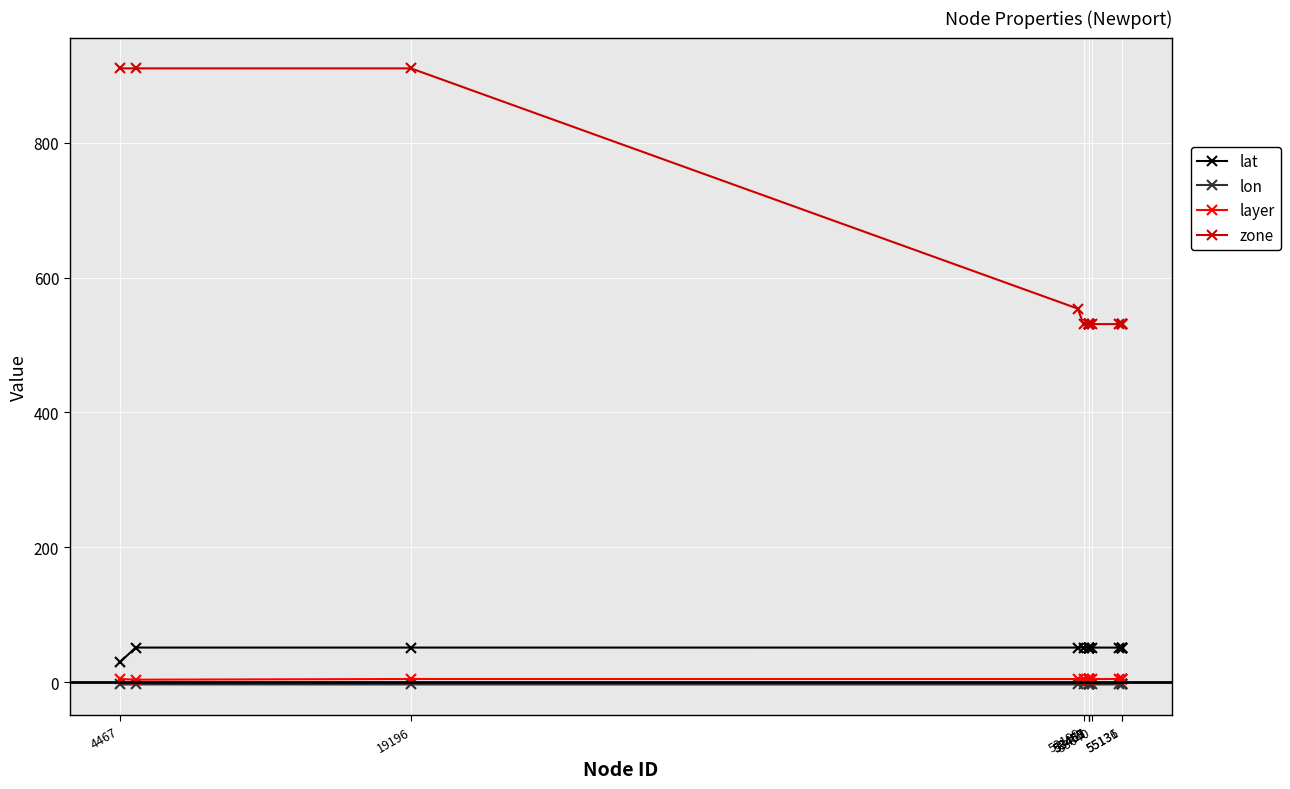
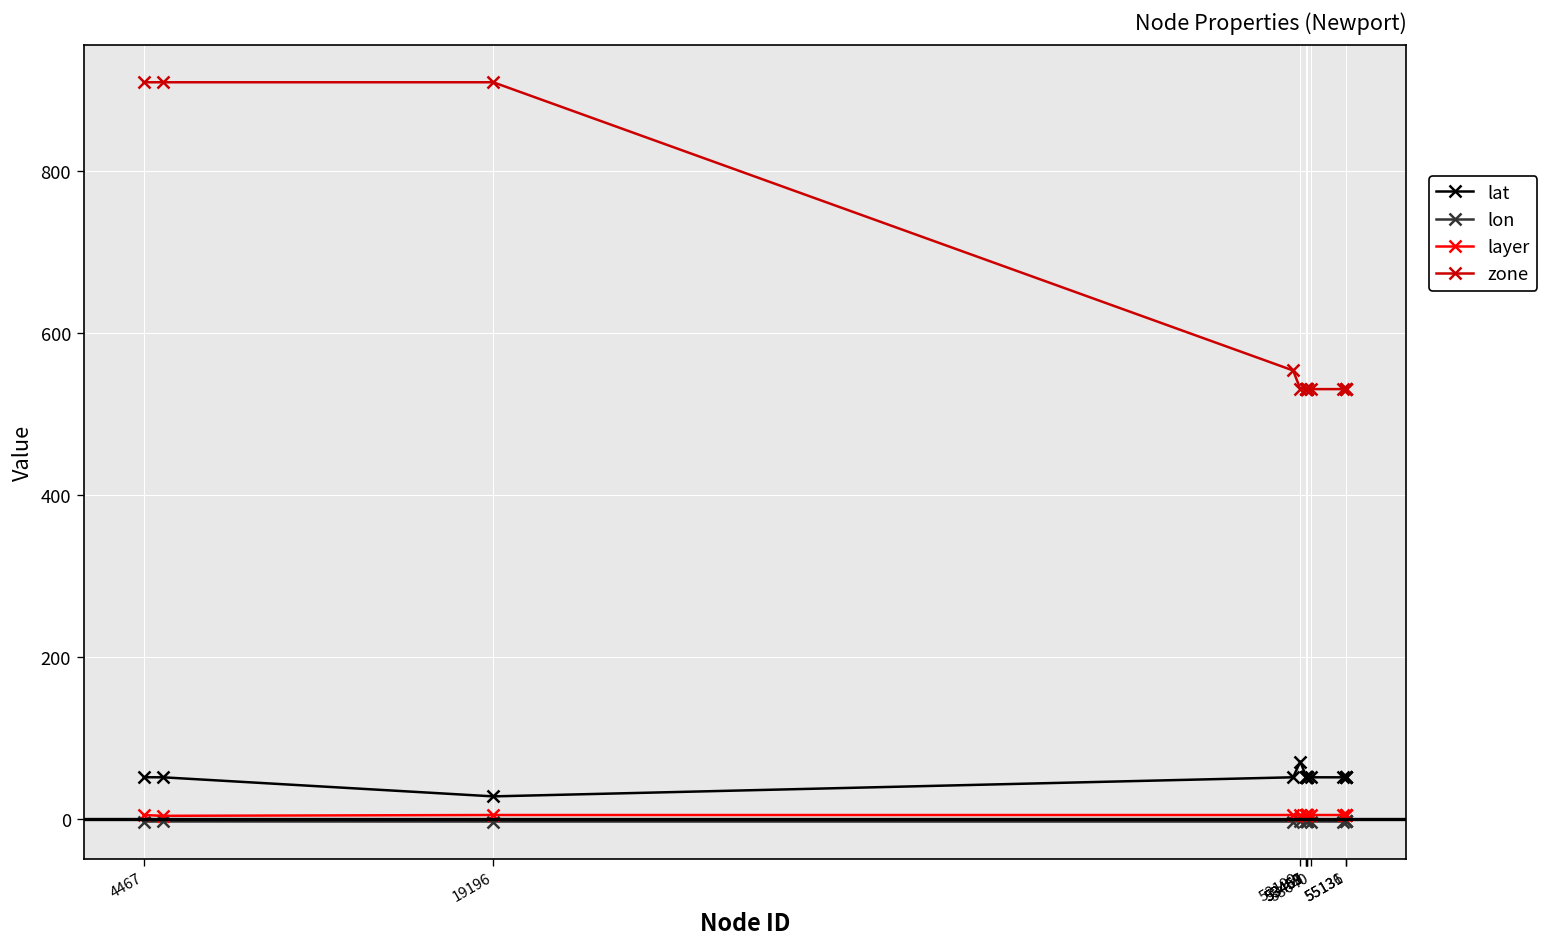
  {
    "lat": {
-     "4467": 30,
-     "19196": 50,
-     "53199": 50,
+     "4467": 50,
+     "19196": 30,
+     "53199": 70,
      "53457": 50,
      "53459": 50,
      "53461": 50,
      "53463": 50,
      "53640": 50,
      "55131": 50,
      "55136": 50
    },
    "lon": {
      "4467": 0,
      "19196": 0,
      "53199": 0,
      "53457": 0,
      "53459": 0,
      "53461": 0,
      "53463": 0,
      "53640": 0,
      "55131": 0,
      "55136": 0
    }
  }
